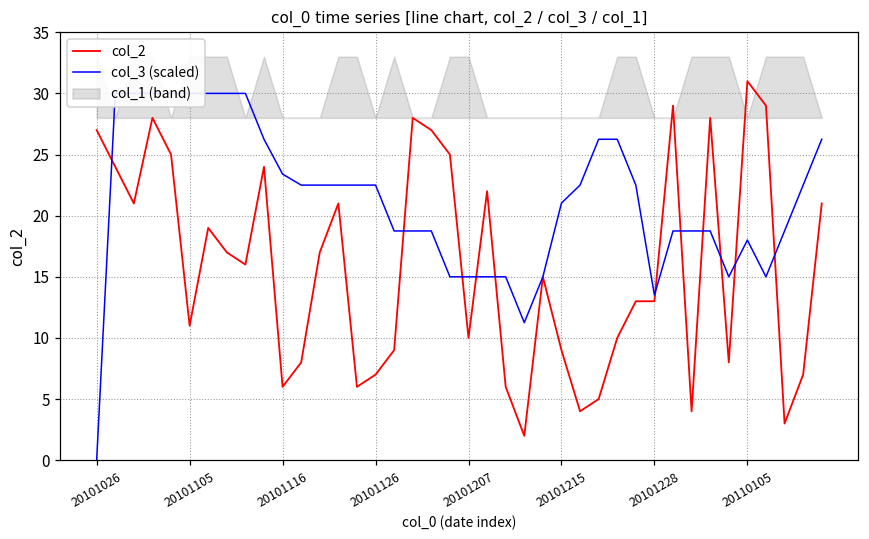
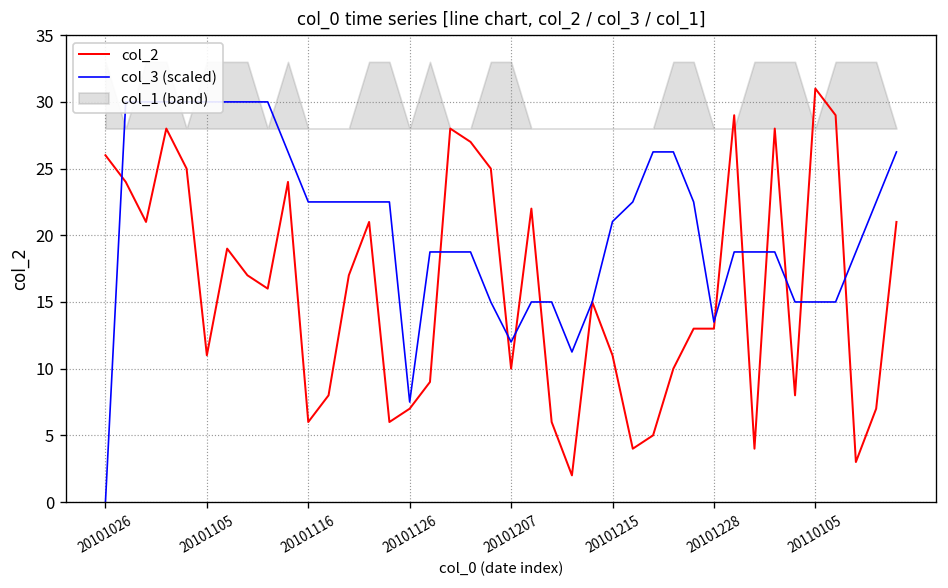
  {
    "col_2": {
-     "20101026": 27,
+     "20101026": 26,
      "20101105": 11,
      "20101116": 6,
      "20101126": 7,
      "20101207": 10,
-     "20101215": 9,
+     "20101215": 11,
      "20101228": 13,
      "20110105": 31
    },
    "col_1 (band)": {
      "20101116": 0.0,
      "20101126": 0.0,
      "20101207": 33.0,
      "20101215": 0.0,
      "20101228": 0.0,
      "20110105": 0.0
    },
    "col_3 (scaled)": {
      "20101026": 0.0,
-     "20101116": 23.4,
-     "20101126": 22.5,
-     "20101207": 15.0,
+     "20101116": 22.5,
+     "20101126": 7.5,
+     "20101207": 12.0,
      "20101215": 21.0,
      "20101228": 13.5,
-     "20110105": 18.0
+     "20110105": 15.0
    }
  }
